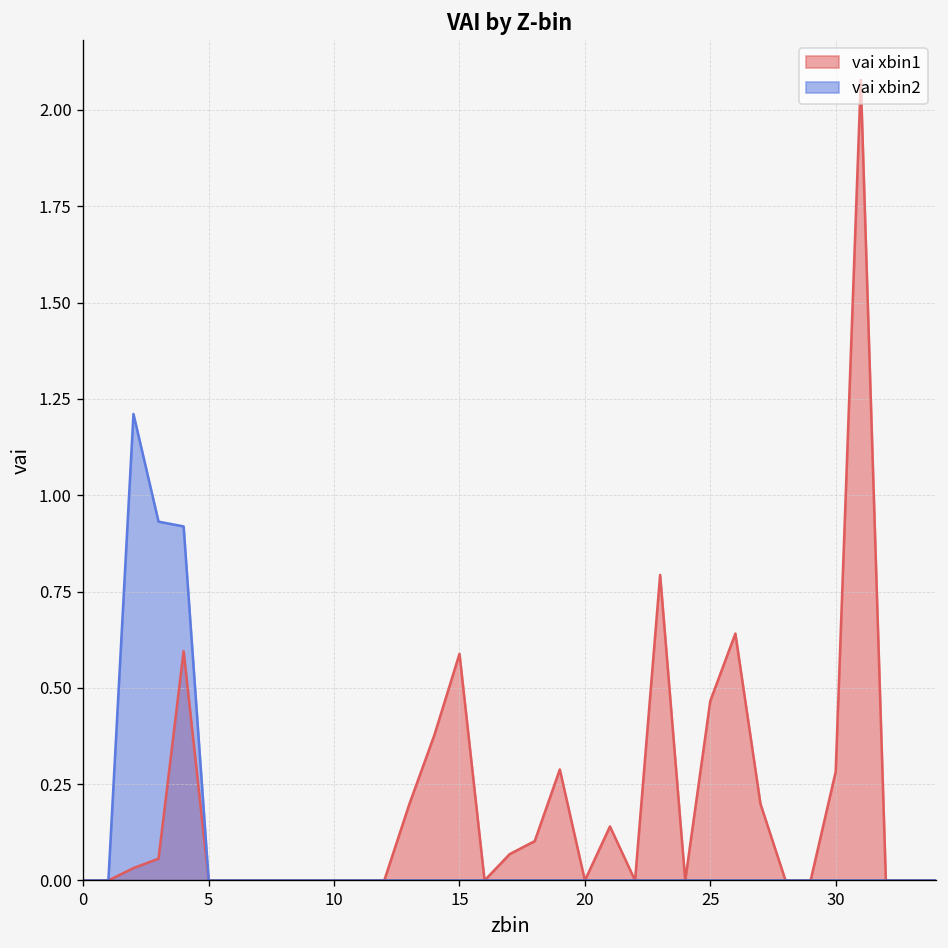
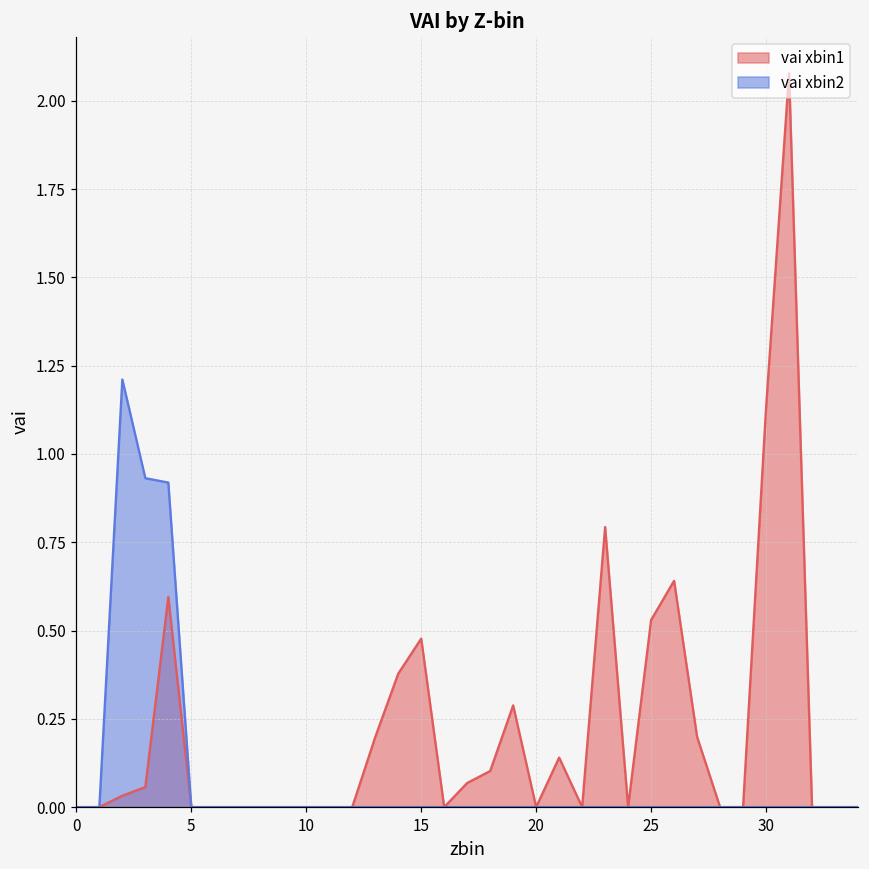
  {
    "vai xbin1": {
-     "15": 0.59,
-     "25": 0.47,
-     "30": 0.28
+     "15": 0.48,
+     "25": 0.53,
+     "30": 1.13
    },
    "vai xbin2": {
      "15": 0.00,
      "25": 0.00,
      "30": 0.00
    }
  }
